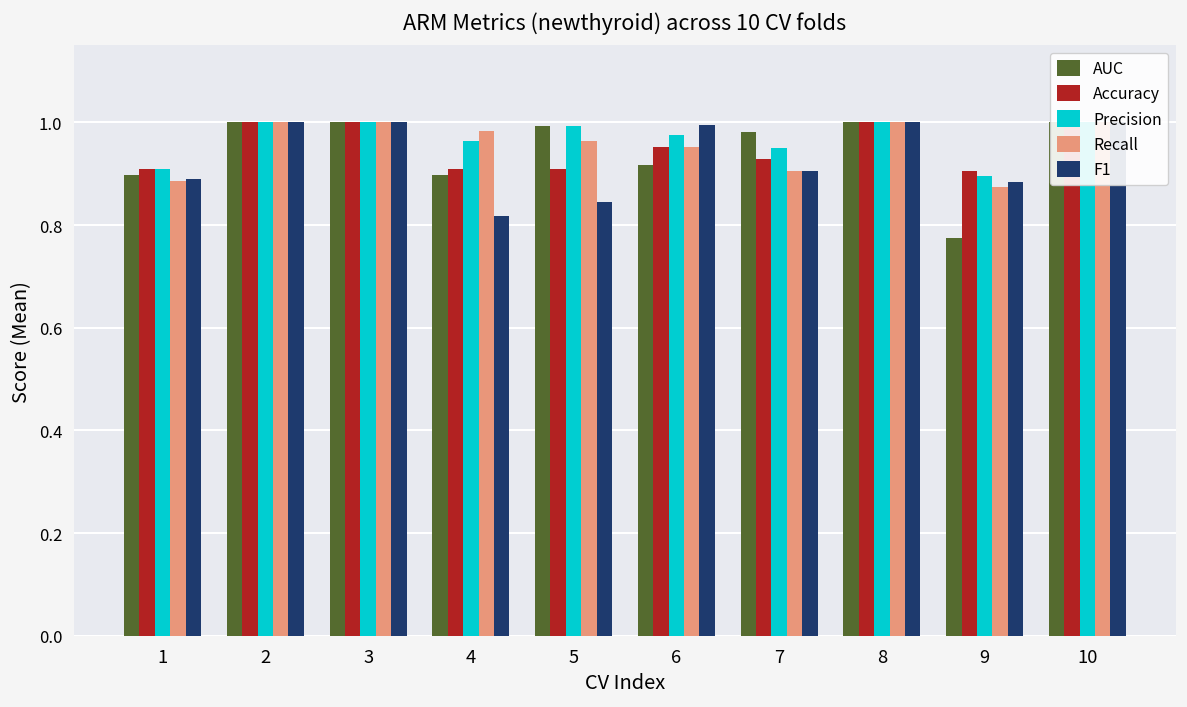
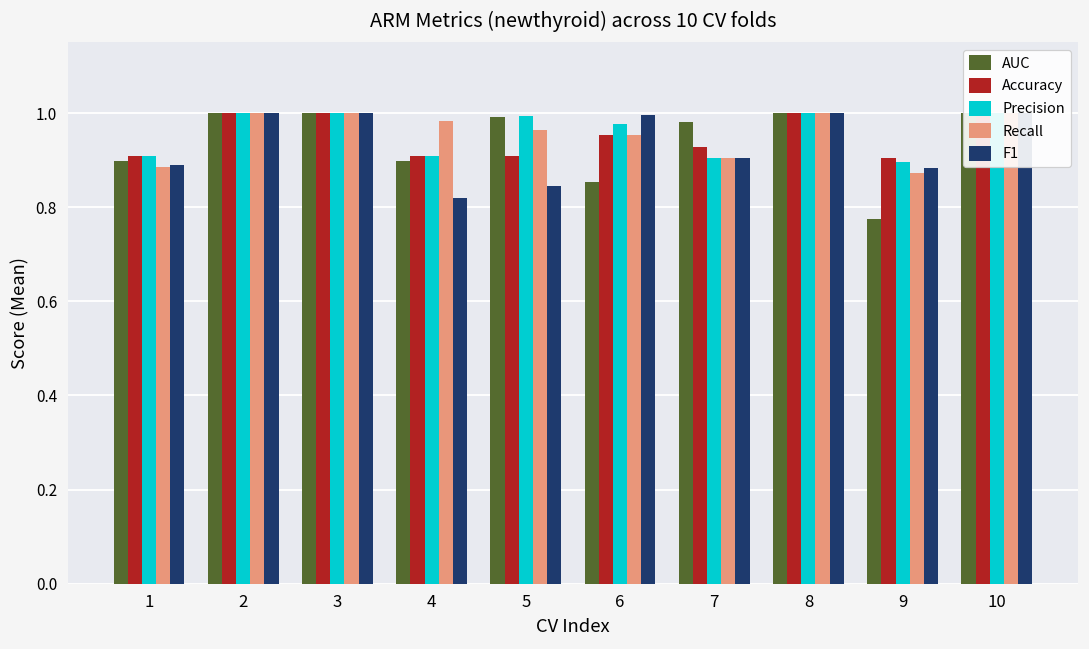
  {
    "AUC": {
      "1": 0.90,
      "2": 1.00,
      "3": 1.00,
      "4": 0.90,
      "5": 0.99,
-     "6": 0.92,
+     "6": 0.85,
      "7": 0.98,
      "8": 1.00,
      "9": 0.78
    },
    "Accuracy": {
      "1": 0.91,
      "2": 1.00,
      "3": 1.00,
      "4": 0.91,
      "5": 0.91,
      "6": 0.95,
      "7": 0.93,
      "8": 1.00,
      "9": 0.90
    },
    "Precision": {
      "1": 0.91,
      "2": 1.00,
      "3": 1.00,
-     "4": 0.96,
+     "4": 0.91,
      "5": 0.99,
      "6": 0.98,
-     "7": 0.95,
+     "7": 0.90,
      "8": 1.00,
      "9": 0.90
    },
    "Recall": {
      "1": 0.89,
      "2": 1.00,
      "3": 1.00,
      "4": 0.98,
      "5": 0.96,
      "6": 0.95,
      "7": 0.90,
      "8": 1.00,
      "9": 0.87
    },
    "F1": {
      "1": 0.89,
      "2": 1.00,
      "3": 1.00,
      "4": 0.82,
      "5": 0.84,
      "6": 0.99,
      "7": 0.90,
      "8": 1.00,
      "9": 0.88
    }
  }
